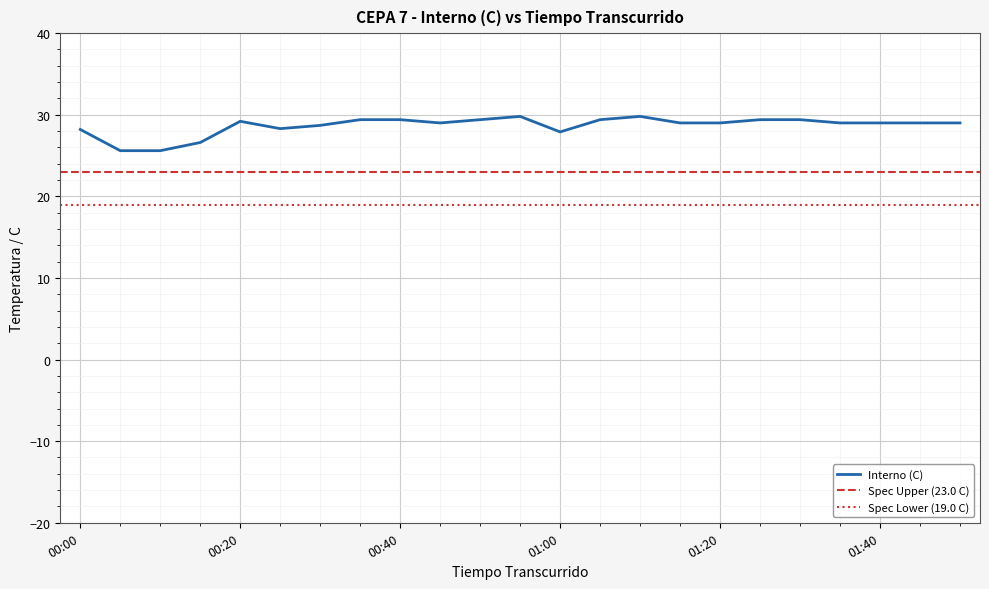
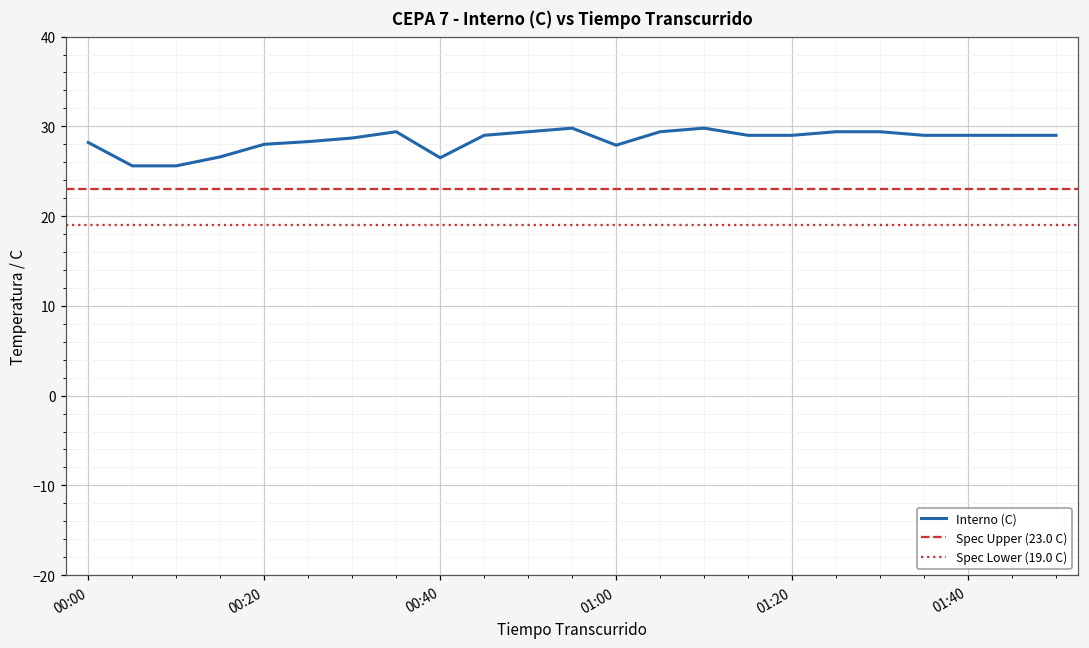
  {
    "00:00": 28,
-   "00:20": 29,
-   "00:40": 29,
+   "00:20": 28,
+   "00:40": 27,
    "01:00": 28,
    "01:20": 29,
    "01:40": 29
  }
